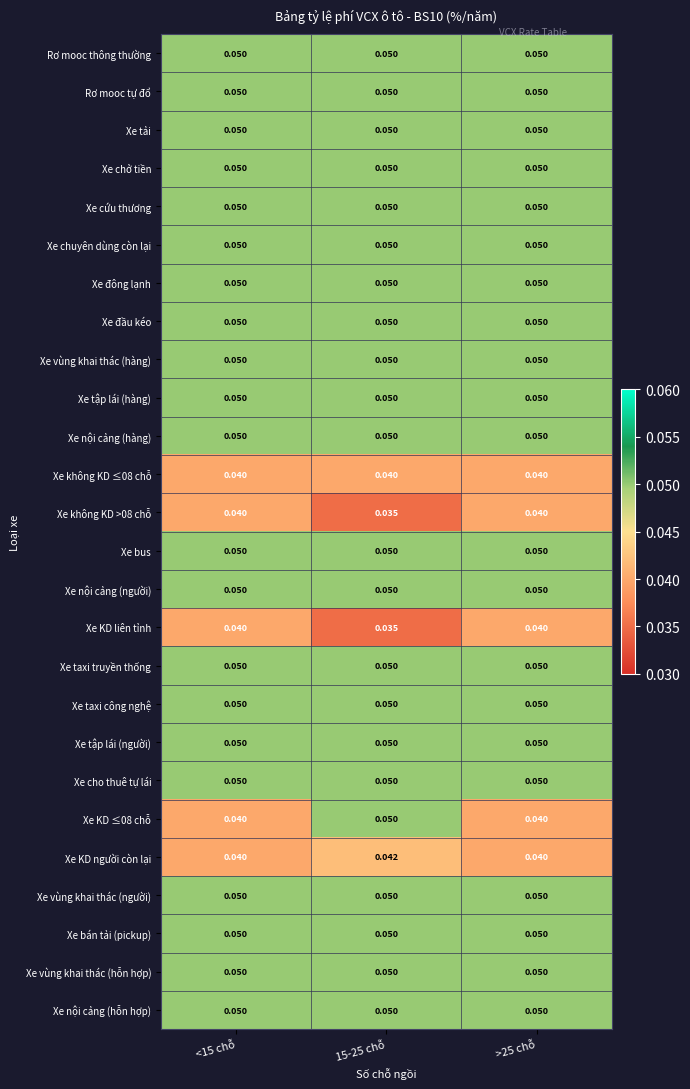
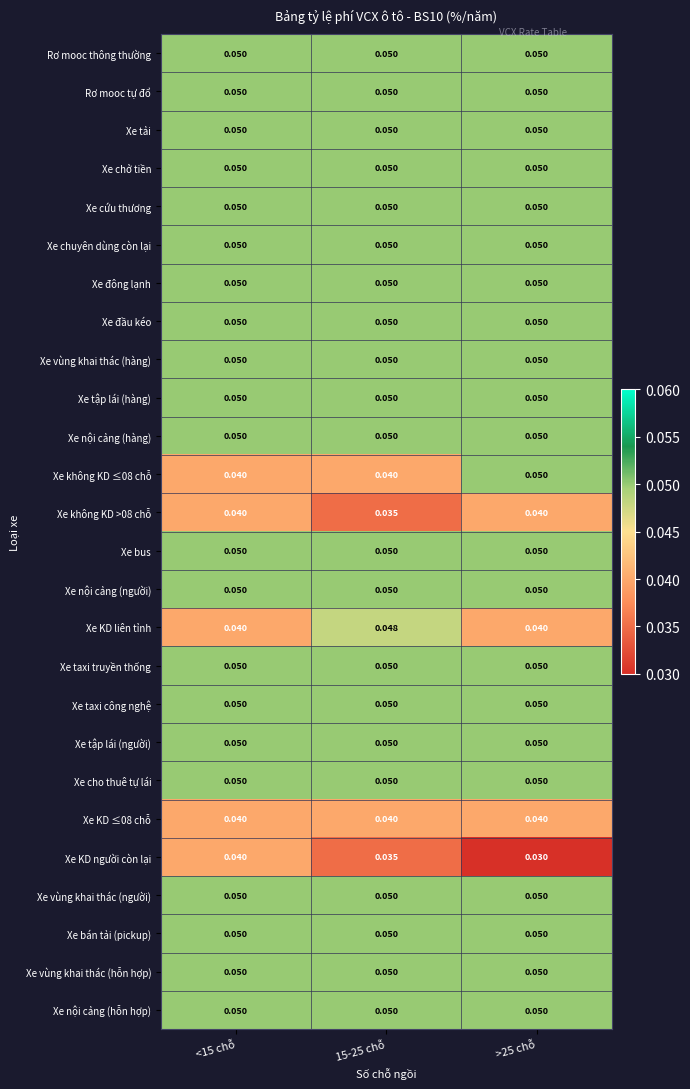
  {
    "Rơ mooc thông thường": {
      "<15 chỗ": 0.050,
      "15-25 chỗ": 0.050,
      ">25 chỗ": 0.050
    },
    "Rơ mooc tự đổ": {
      "<15 chỗ": 0.050,
      "15-25 chỗ": 0.050,
      ">25 chỗ": 0.050
    },
    "Xe tải": {
      "<15 chỗ": 0.050,
      "15-25 chỗ": 0.050,
      ">25 chỗ": 0.050
    },
    "Xe chở tiền": {
      "<15 chỗ": 0.050,
      "15-25 chỗ": 0.050,
      ">25 chỗ": 0.050
    },
    "Xe cứu thương": {
      "<15 chỗ": 0.050,
      "15-25 chỗ": 0.050,
      ">25 chỗ": 0.050
    },
    "Xe chuyên dùng còn lại": {
      "<15 chỗ": 0.050,
      "15-25 chỗ": 0.050,
      ">25 chỗ": 0.050
    },
    "Xe đông lạnh": {
      "<15 chỗ": 0.050,
      "15-25 chỗ": 0.050,
      ">25 chỗ": 0.050
    },
    "Xe đầu kéo": {
      "<15 chỗ": 0.050,
      "15-25 chỗ": 0.050,
      ">25 chỗ": 0.050
    },
    "Xe vùng khai thác (hàng)": {
      "<15 chỗ": 0.050,
      "15-25 chỗ": 0.050,
      ">25 chỗ": 0.050
    },
    "Xe tập lái (hàng)": {
      "<15 chỗ": 0.050,
      "15-25 chỗ": 0.050,
      ">25 chỗ": 0.050
    },
    "Xe nội cảng (hàng)": {
      "<15 chỗ": 0.050,
      "15-25 chỗ": 0.050,
      ">25 chỗ": 0.050
    },
    "Xe không KD ≤08 chỗ": {
      "<15 chỗ": 0.040,
      "15-25 chỗ": 0.040,
-     ">25 chỗ": 0.040
+     ">25 chỗ": 0.050
    },
    "Xe không KD >08 chỗ": {
      "<15 chỗ": 0.040,
      "15-25 chỗ": 0.035,
      ">25 chỗ": 0.040
    },
    "Xe bus": {
      "<15 chỗ": 0.050,
      "15-25 chỗ": 0.050,
      ">25 chỗ": 0.050
    },
    "Xe nội cảng (người)": {
      "<15 chỗ": 0.050,
      "15-25 chỗ": 0.050,
      ">25 chỗ": 0.050
    },
    "Xe KD liên tỉnh": {
      "<15 chỗ": 0.040,
-     "15-25 chỗ": 0.035,
+     "15-25 chỗ": 0.048,
      ">25 chỗ": 0.040
    },
    "Xe taxi truyền thống": {
      "<15 chỗ": 0.050,
      "15-25 chỗ": 0.050,
      ">25 chỗ": 0.050
    },
    "Xe taxi công nghệ": {
      "<15 chỗ": 0.050,
      "15-25 chỗ": 0.050,
      ">25 chỗ": 0.050
    },
    "Xe tập lái (người)": {
      "<15 chỗ": 0.050,
      "15-25 chỗ": 0.050,
      ">25 chỗ": 0.050
    },
    "Xe cho thuê tự lái": {
      "<15 chỗ": 0.050,
      "15-25 chỗ": 0.050,
      ">25 chỗ": 0.050
    },
    "Xe KD ≤08 chỗ": {
      "<15 chỗ": 0.040,
-     "15-25 chỗ": 0.050,
+     "15-25 chỗ": 0.040,
      ">25 chỗ": 0.040
    },
    "Xe KD người còn lại": {
      "<15 chỗ": 0.040,
-     "15-25 chỗ": 0.042,
-     ">25 chỗ": 0.040
+     "15-25 chỗ": 0.035,
+     ">25 chỗ": 0.030
    },
    "Xe vùng khai thác (người)": {
      "<15 chỗ": 0.050,
      "15-25 chỗ": 0.050,
      ">25 chỗ": 0.050
    },
    "Xe bán tải (pickup)": {
      "<15 chỗ": 0.050,
      "15-25 chỗ": 0.050,
      ">25 chỗ": 0.050
    },
    "Xe vùng khai thác (hỗn hợp)": {
      "<15 chỗ": 0.050,
      "15-25 chỗ": 0.050,
      ">25 chỗ": 0.050
    },
    "Xe nội cảng (hỗn hợp)": {
      "<15 chỗ": 0.050,
      "15-25 chỗ": 0.050,
      ">25 chỗ": 0.050
    }
  }
